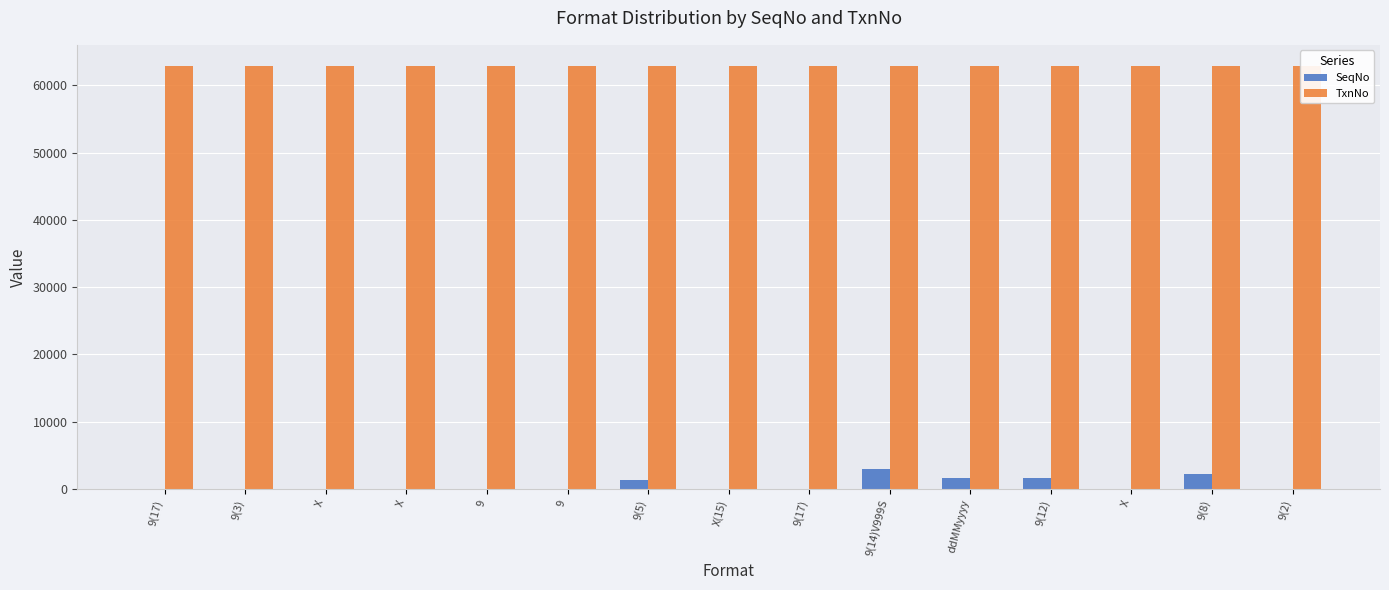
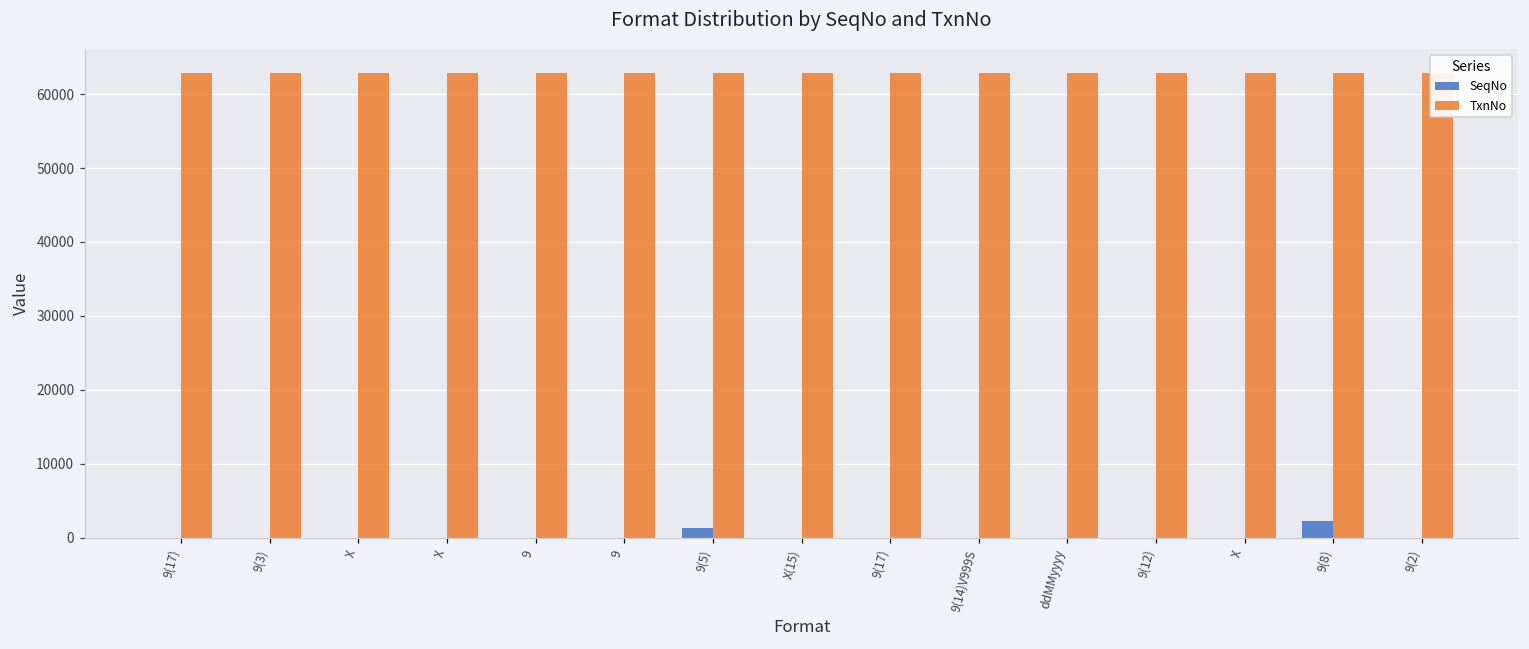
  {
    "SeqNo": {
      "9(5)": 1000,
-     "9(14)V999S": 3000,
-     "ddMMyyyy": 2000,
-     "9(12)": 2000,
+     "9(14)V999S": 0,
+     "ddMMyyyy": 0,
+     "9(12)": 0,
      "9(8)": 2000
    },
    "TxnNo": {
      "9(3)": 63000,
      "9(5)": 63000,
      "X(15)": 63000,
      "9(14)V999S": 63000,
      "ddMMyyyy": 63000,
      "9(12)": 63000,
      "9(8)": 63000
    }
  }
